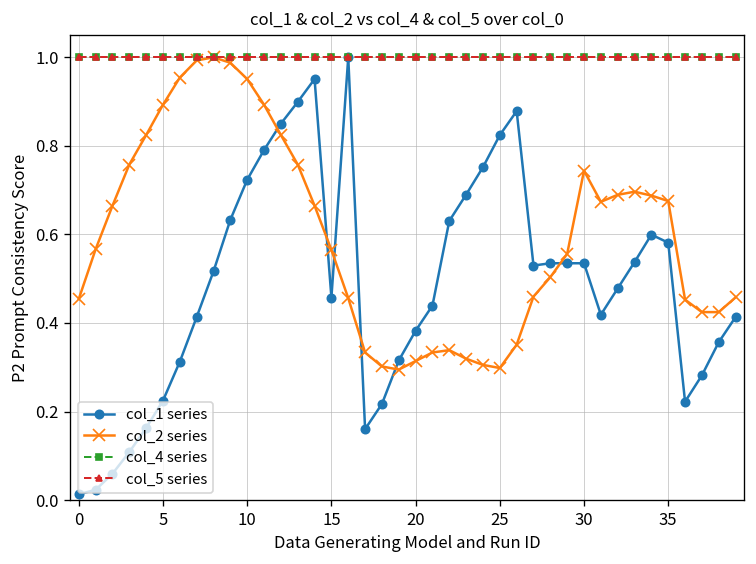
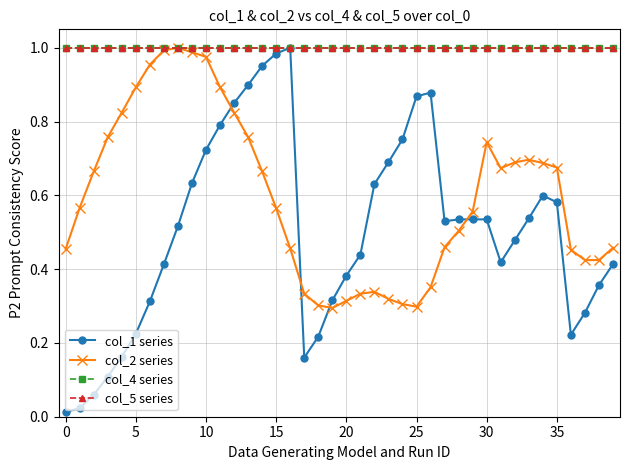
  {
    "col_1 series": {
      "0": 0.01,
      "10": 0.72,
-     "15": 0.46,
+     "15": 0.98,
      "20": 0.38,
-     "25": 0.82,
+     "25": 0.87,
      "30": 0.53,
      "35": 0.58
    },
    "col_2 series": {
      "0": 0.45,
      "5": 0.89,
-     "10": 0.95,
+     "10": 0.98,
      "15": 0.56,
      "20": 0.31,
      "25": 0.30,
      "30": 0.74,
      "35": 0.68
    },
    "col_5 series": {
      "0": 1.00,
      "5": 1.00,
      "10": 1.00,
      "15": 1.00,
      "20": 1.00,
      "25": 1.00,
      "30": 1.00,
      "35": 1.00
    }
  }
